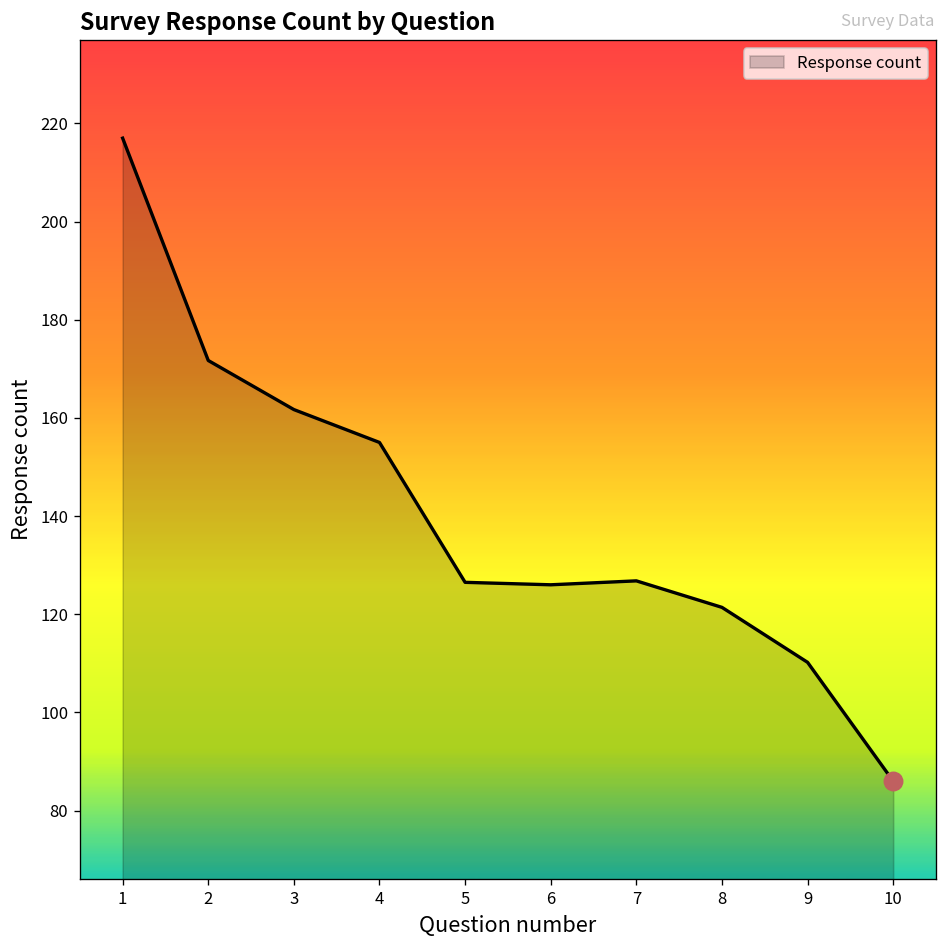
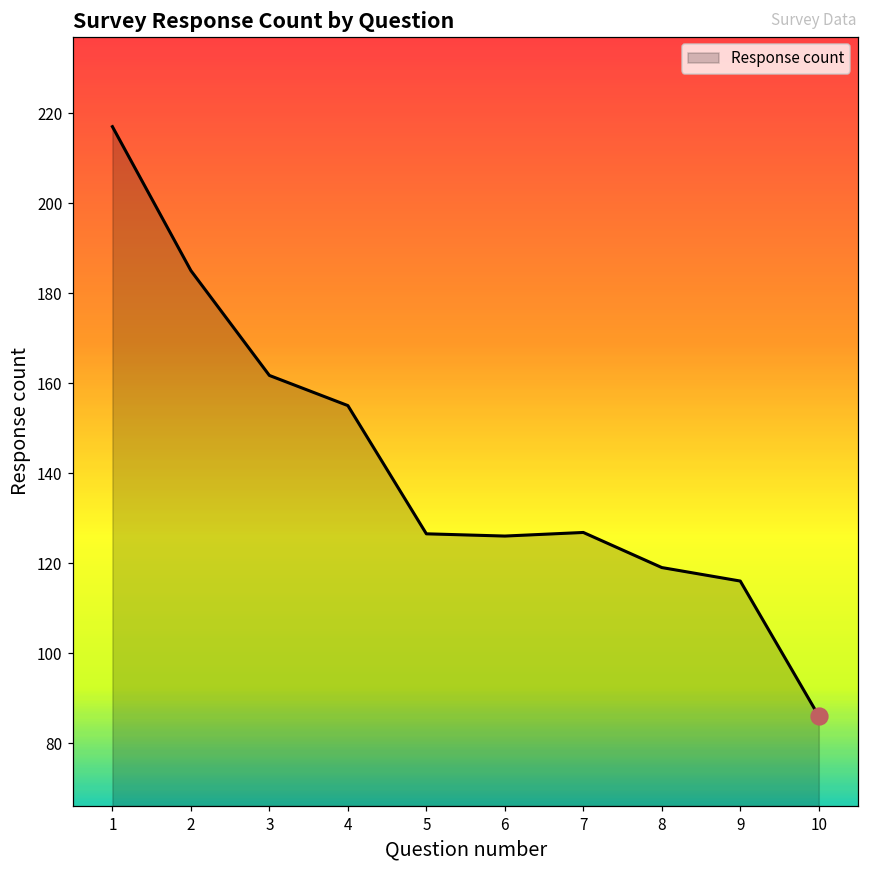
  {
    "Response count": {
      "1": 217,
-     "2": 172,
+     "2": 185,
      "3": 162,
      "4": 155,
      "5": 127,
      "6": 126,
      "7": 127,
-     "8": 121,
-     "9": 110
+     "8": 119,
+     "9": 116
    }
  }
